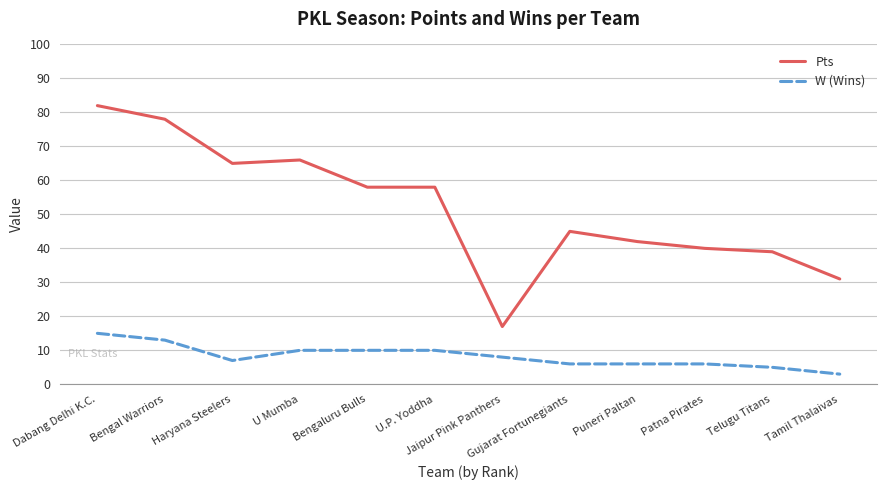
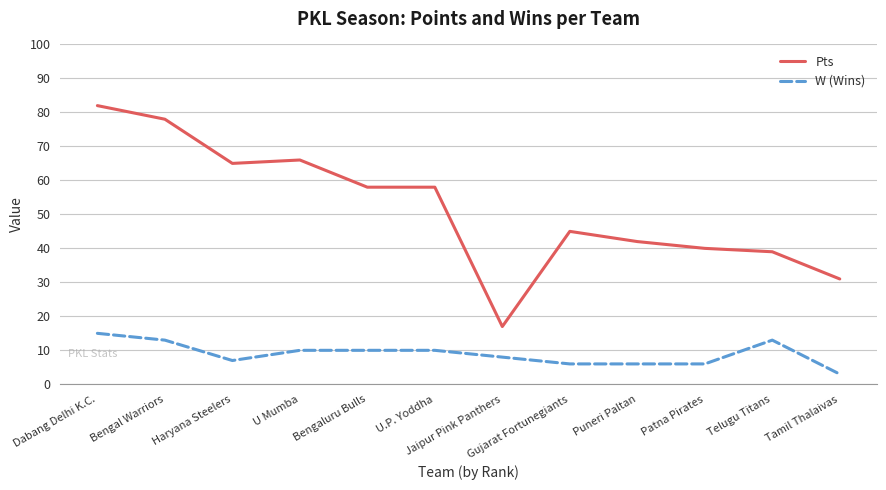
  {
    "Pts": {
      "Dabang Delhi K.C.": 82,
      "Bengal Warriors": 78,
      "Haryana Steelers": 65,
      "U Mumba": 66,
      "Bengaluru Bulls": 58,
      "U.P. Yoddha": 58,
      "Jaipur Pink Panthers": 17,
      "Gujarat Fortunegiants": 45,
      "Puneri Paltan": 42,
      "Patna Pirates": 40,
      "Telugu Titans": 39,
      "Tamil Thalaivas": 31
    },
    "W (Wins)": {
      "Dabang Delhi K.C.": 15,
      "Bengal Warriors": 13,
      "Haryana Steelers": 7,
      "U Mumba": 10,
      "Bengaluru Bulls": 10,
      "U.P. Yoddha": 10,
      "Jaipur Pink Panthers": 8,
      "Gujarat Fortunegiants": 6,
      "Puneri Paltan": 6,
      "Patna Pirates": 6,
-     "Telugu Titans": 5,
+     "Telugu Titans": 13,
      "Tamil Thalaivas": 3
    }
  }
